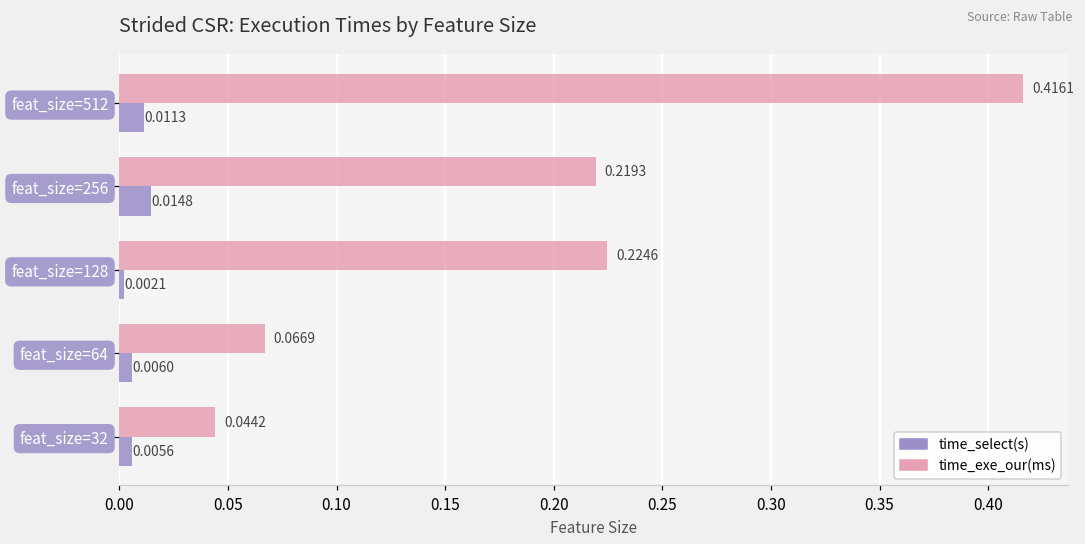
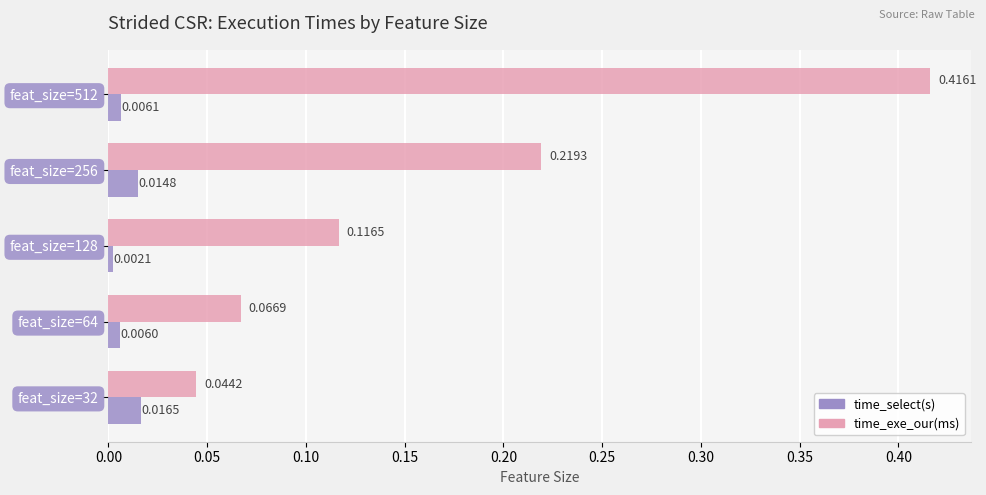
  {
    "time_select(s)": {
-     "feat_size=512": 0.0113,
+     "feat_size=512": 0.0061,
      "feat_size=256": 0.0148,
      "feat_size=128": 0.0021,
      "feat_size=64": 0.0060,
-     "feat_size=32": 0.0056
+     "feat_size=32": 0.0165
    },
    "time_exe_our(ms)": {
      "feat_size=512": 0.4161,
      "feat_size=256": 0.2193,
-     "feat_size=128": 0.2246,
+     "feat_size=128": 0.1165,
      "feat_size=64": 0.0669,
      "feat_size=32": 0.0442
    }
  }
